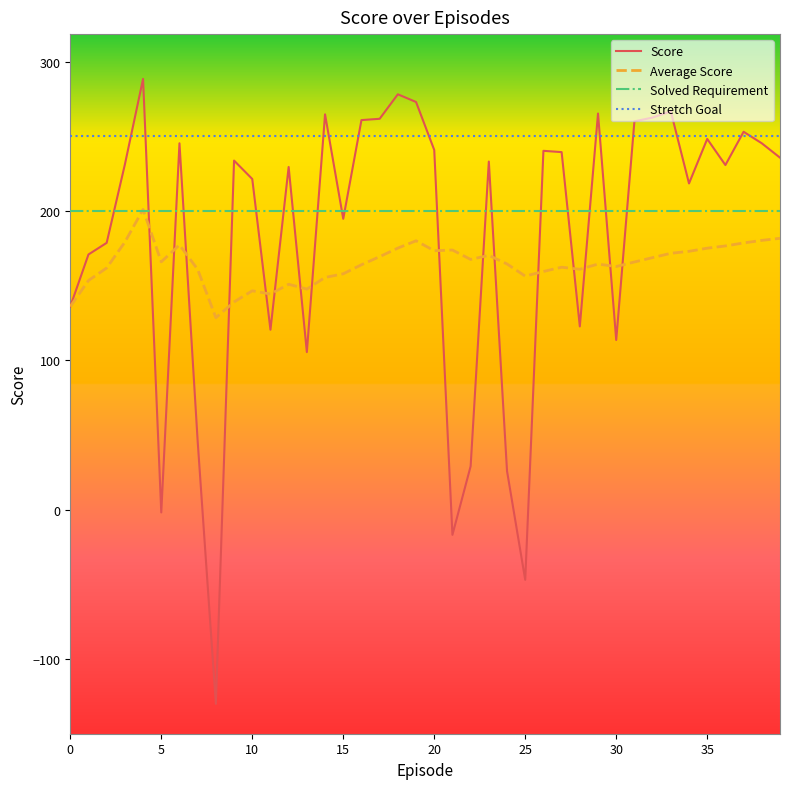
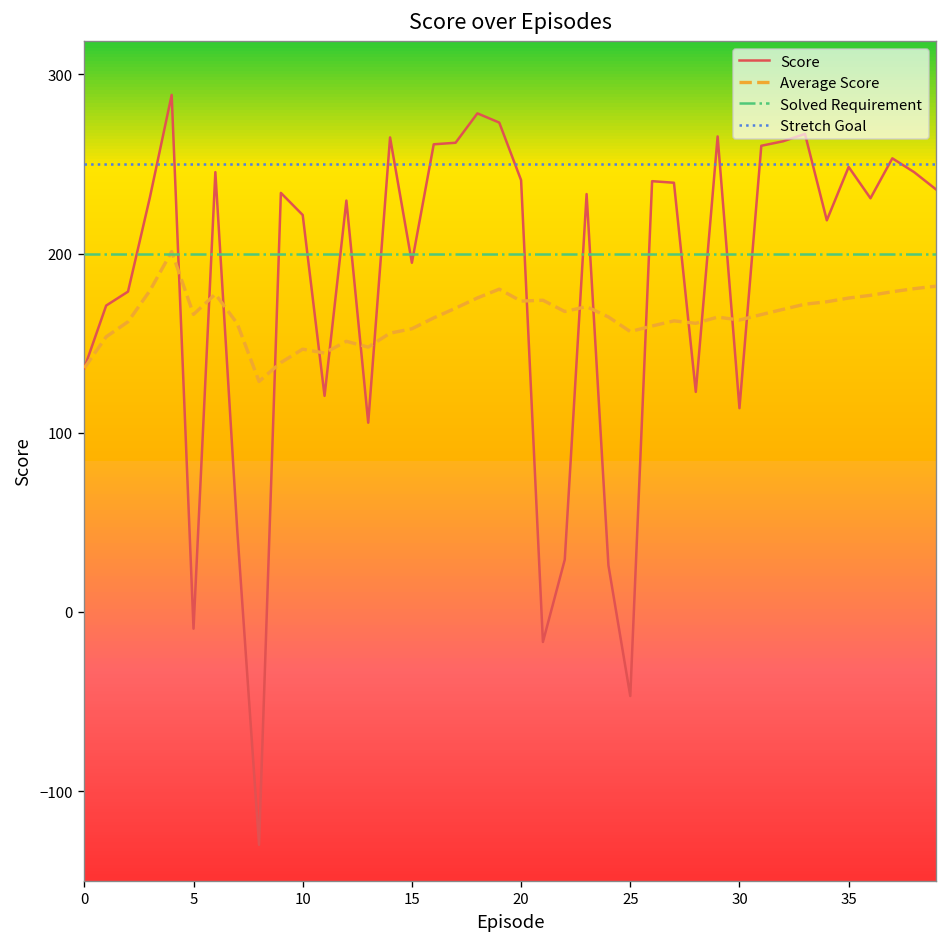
  {
    "Score": {
-     "5": -2,
+     "5": -9,
      "10": 222,
      "15": 195,
      "20": 241,
      "25": -47,
      "30": 114
    },
    "Average Score": {
      "5": 166,
      "10": 147,
      "15": 158,
      "20": 173,
      "25": 156,
      "30": 163,
      "35": 175
    },
    "Solved Requirement": {
      "0": 200,
      "5": 200,
      "10": 200,
      "15": 200,
      "20": 200,
      "25": 200,
      "30": 200,
      "35": 200
    },
    "Stretch Goal": {
      "0": 250,
      "5": 250,
      "10": 250,
      "15": 250,
      "20": 250,
      "25": 250,
      "30": 250
    }
  }
